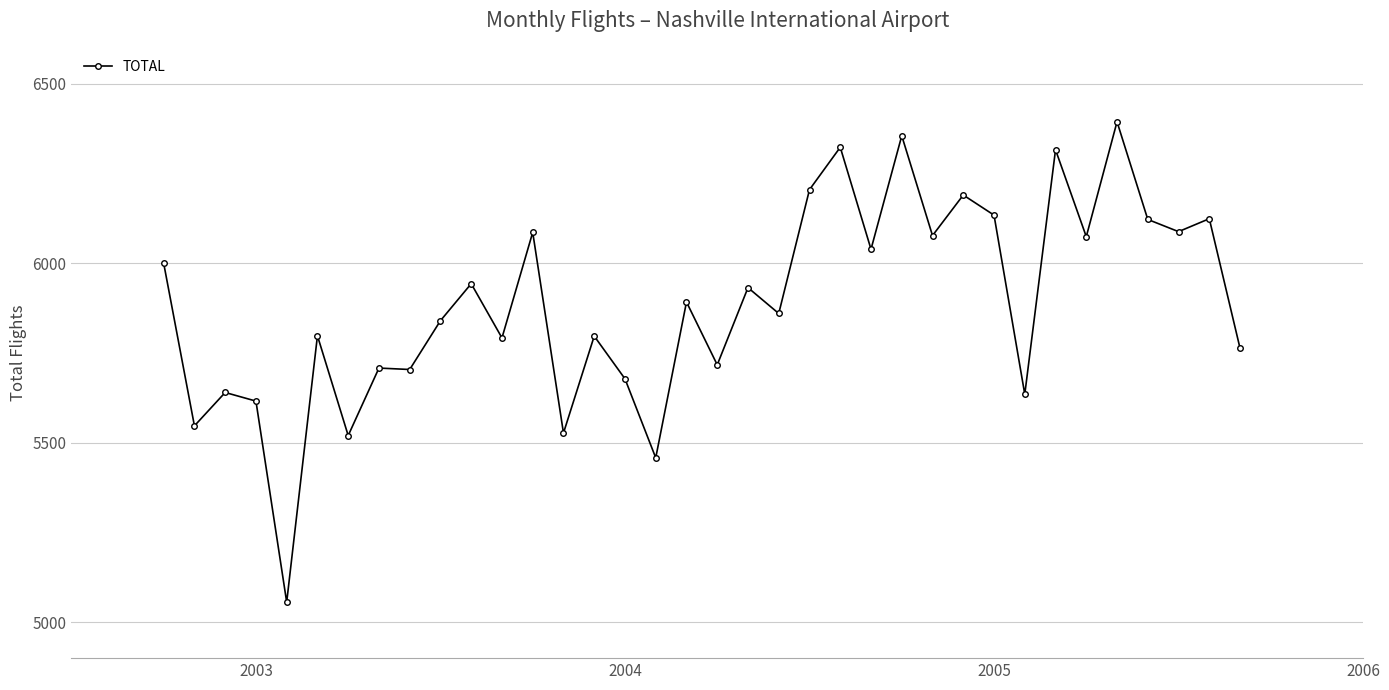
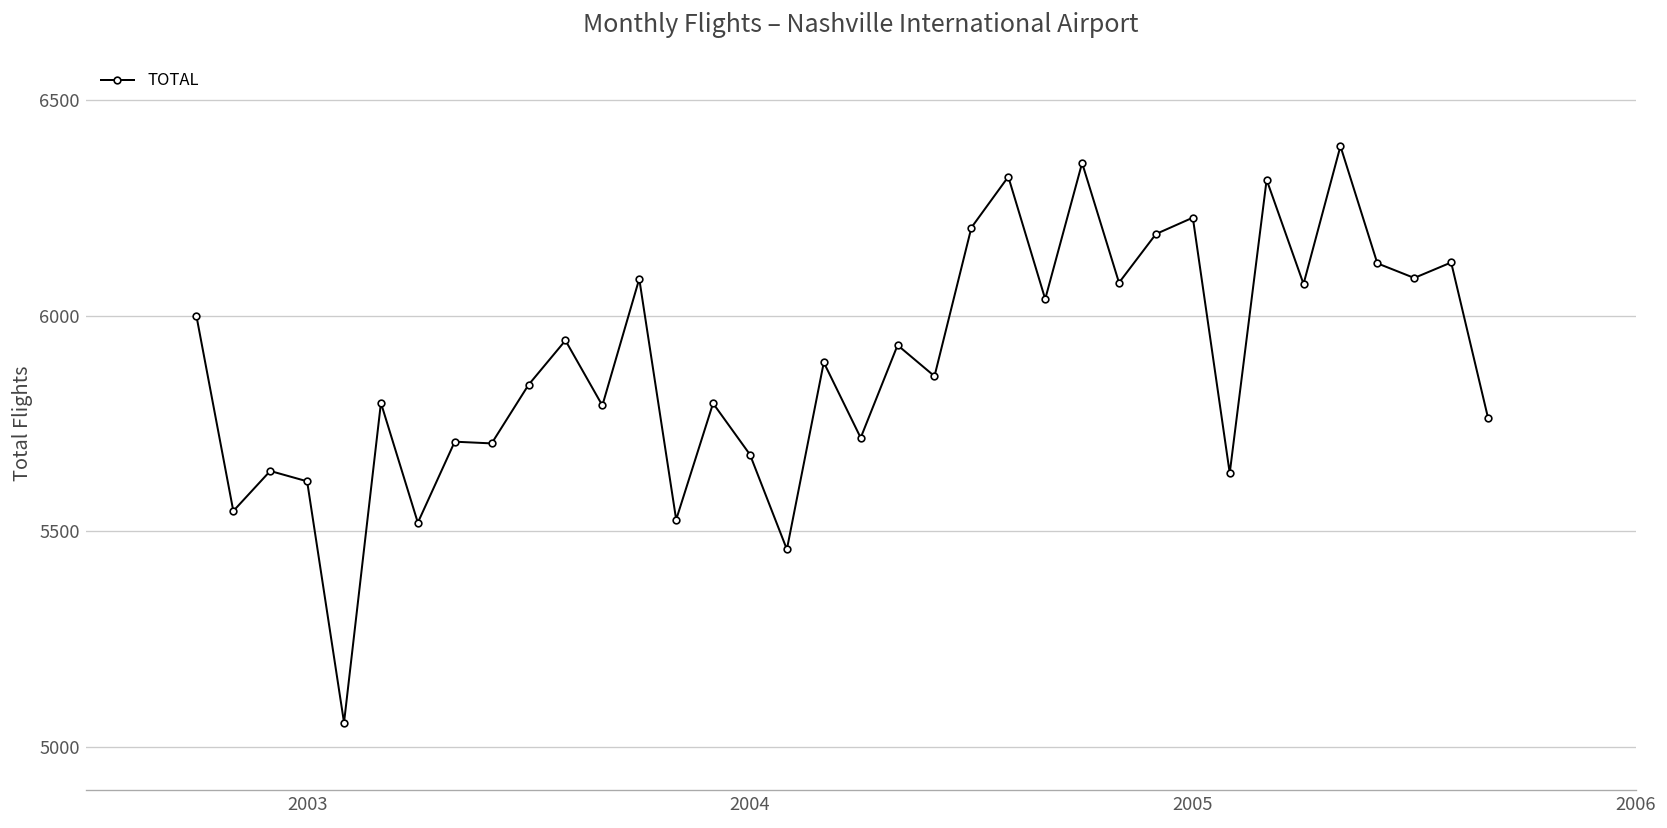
  {
    "2003": 5620,
    "2004": 5680,
-   "2005": 6130
+   "2005": 6230
  }
